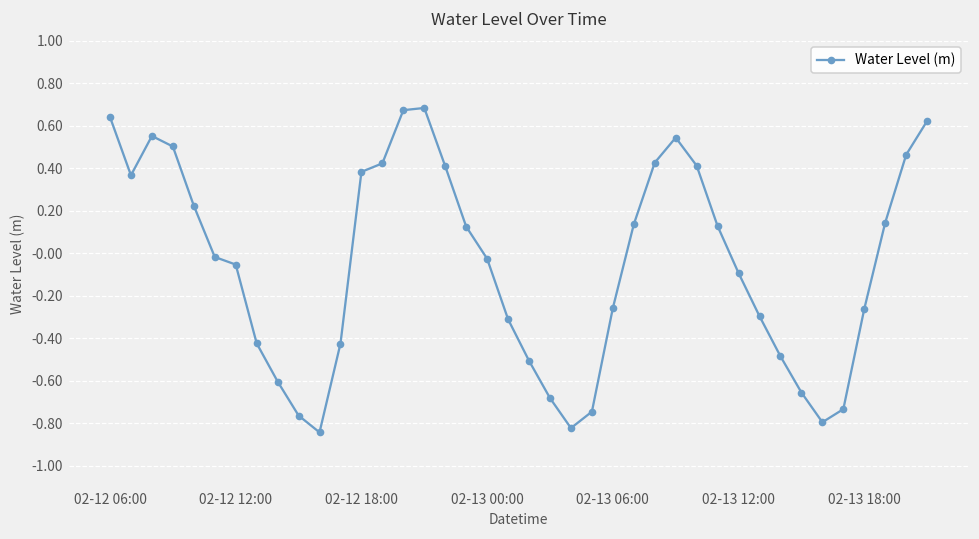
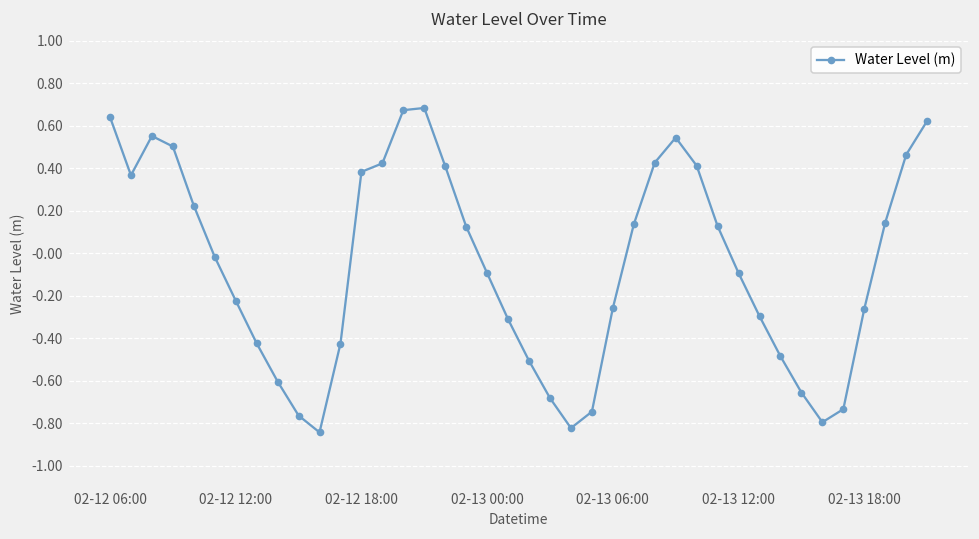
  {
    "02-12 06:00": 0.64,
-   "02-12 12:00": -0.05,
+   "02-12 12:00": -0.22,
    "02-12 18:00": 0.38,
-   "02-13 00:00": -0.03,
+   "02-13 00:00": -0.09,
    "02-13 06:00": -0.26,
    "02-13 12:00": -0.09,
    "02-13 18:00": -0.26
  }
